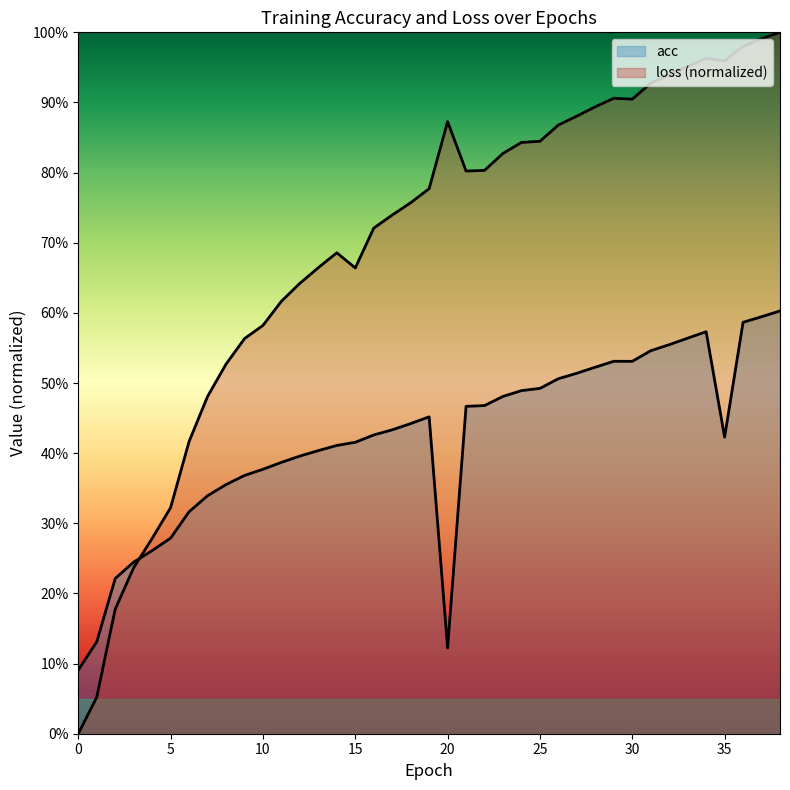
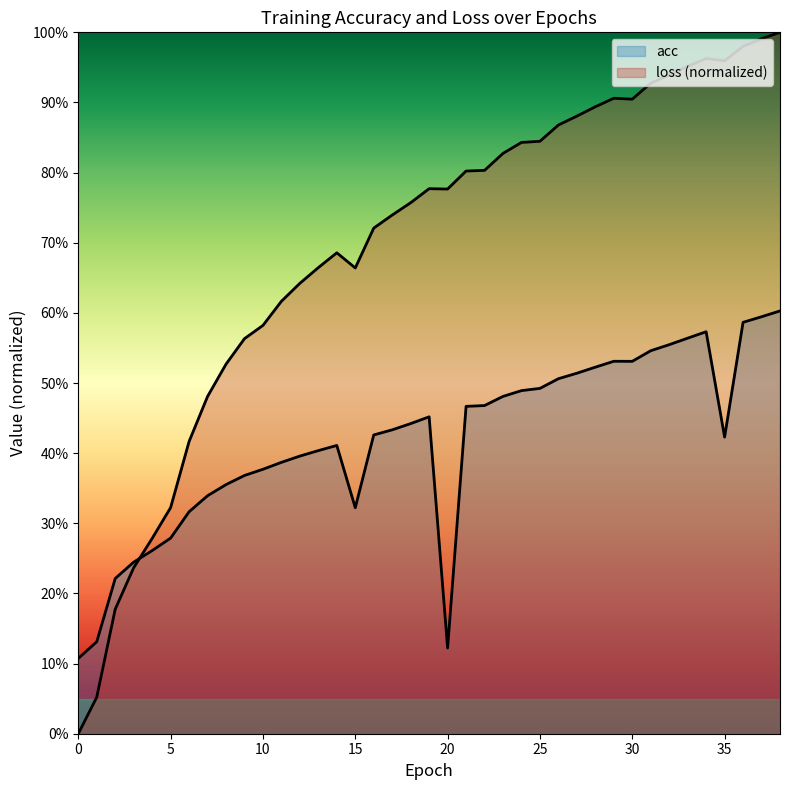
  {
    "acc": {
-     "0": "9%",
+     "0": "11%",
      "5": "28%",
      "10": "38%",
-     "15": "42%",
+     "15": "32%",
      "20": "12%",
      "25": "49%",
      "30": "53%",
      "35": "42%"
    },
    "loss (normalized)": {
      "5": "32%",
      "10": "58%",
      "15": "66%",
-     "20": "87%",
+     "20": "78%",
      "25": "84%",
      "30": "90%"
    }
  }
